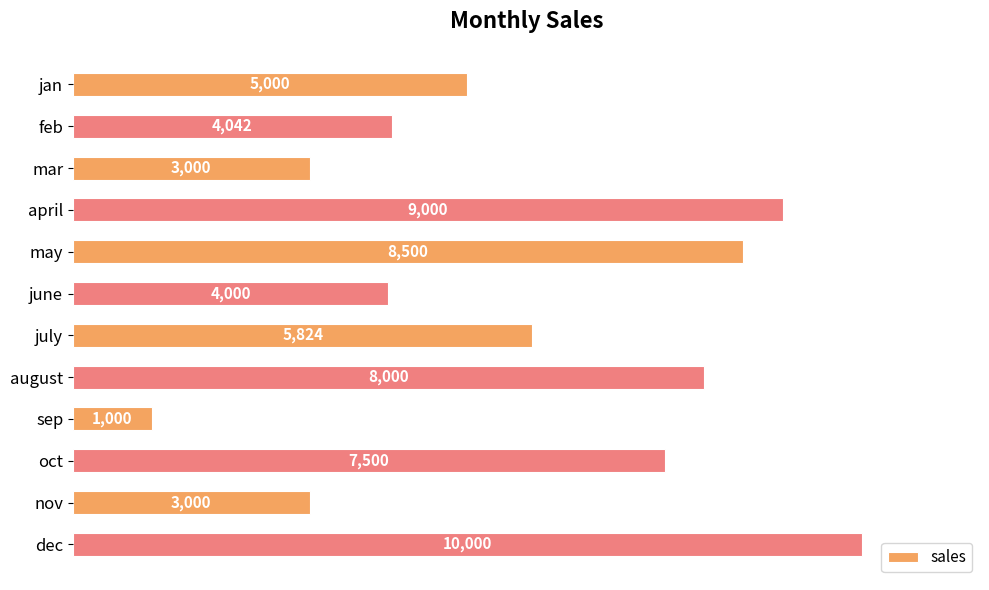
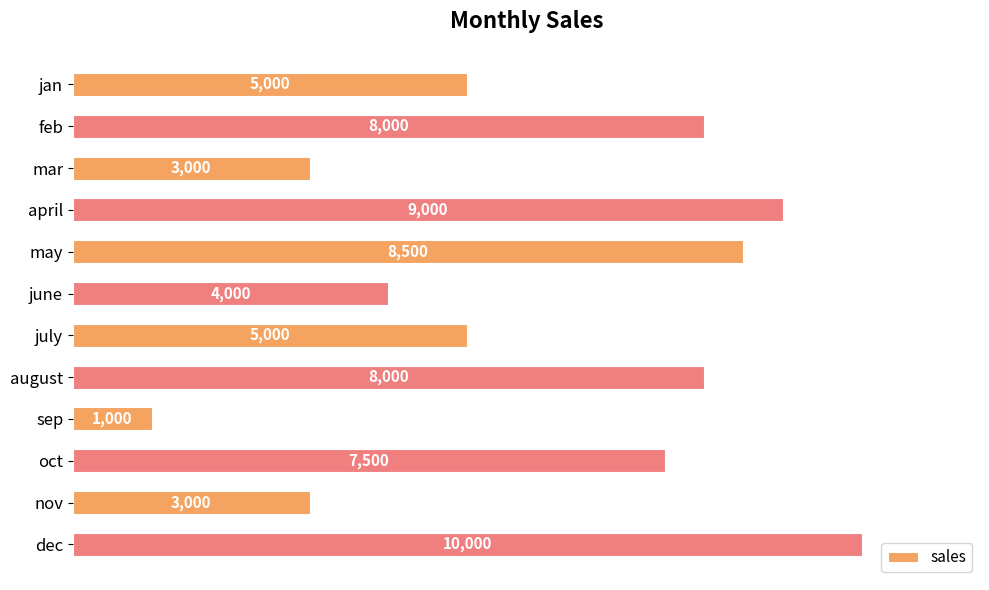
  {
    "jan": "5,000",
-   "feb": "4,042",
+   "feb": "8,000",
    "mar": "3,000",
    "april": "9,000",
    "may": "8,500",
    "june": "4,000",
-   "july": "5,824",
+   "july": "5,000",
    "august": "8,000",
    "sep": "1,000",
    "oct": "7,500",
    "nov": "3,000",
    "dec": "10,000"
  }
